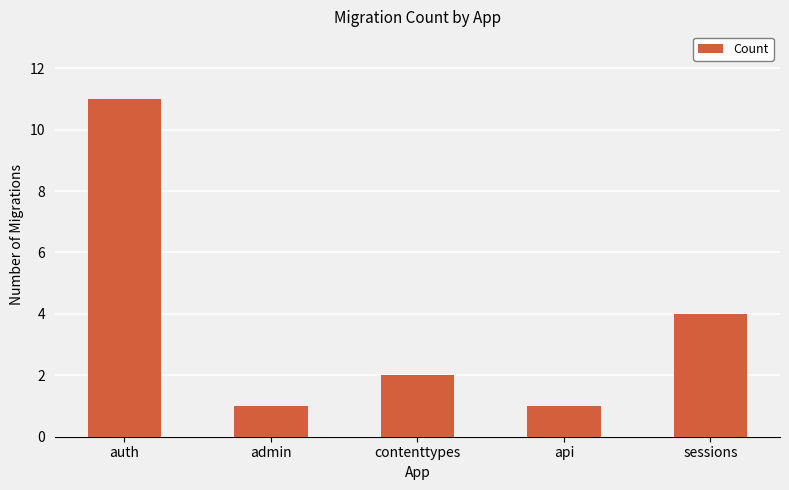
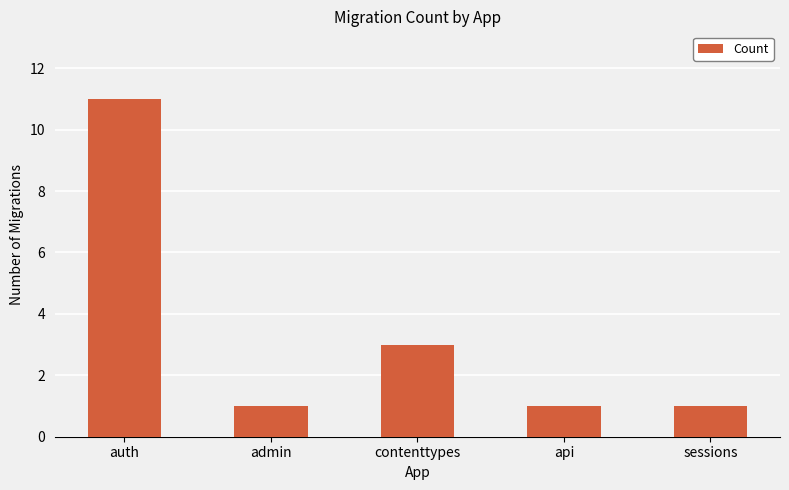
  {
    "auth": 11,
    "admin": 1,
-   "contenttypes": 2,
+   "contenttypes": 3,
    "api": 1,
-   "sessions": 4
+   "sessions": 1
  }
